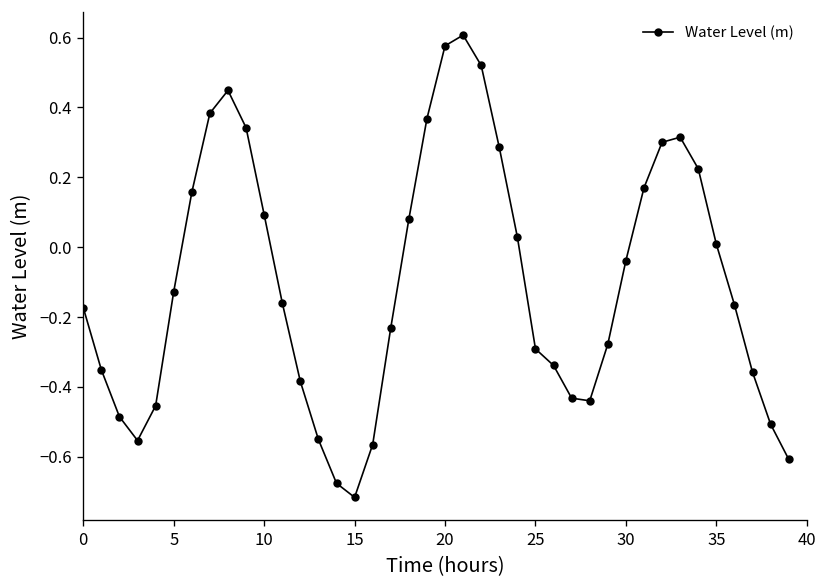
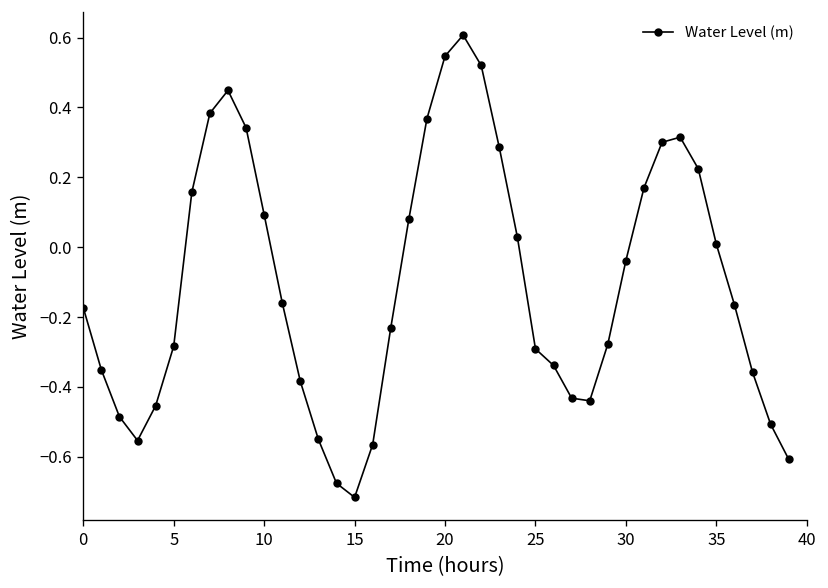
  {
    "0": -0.17,
-   "5": -0.13,
+   "5": -0.28,
    "10": 0.09,
    "15": -0.72,
-   "20": 0.58,
+   "20": 0.55,
    "25": -0.29,
    "30": -0.04,
    "35": 0.01
  }
